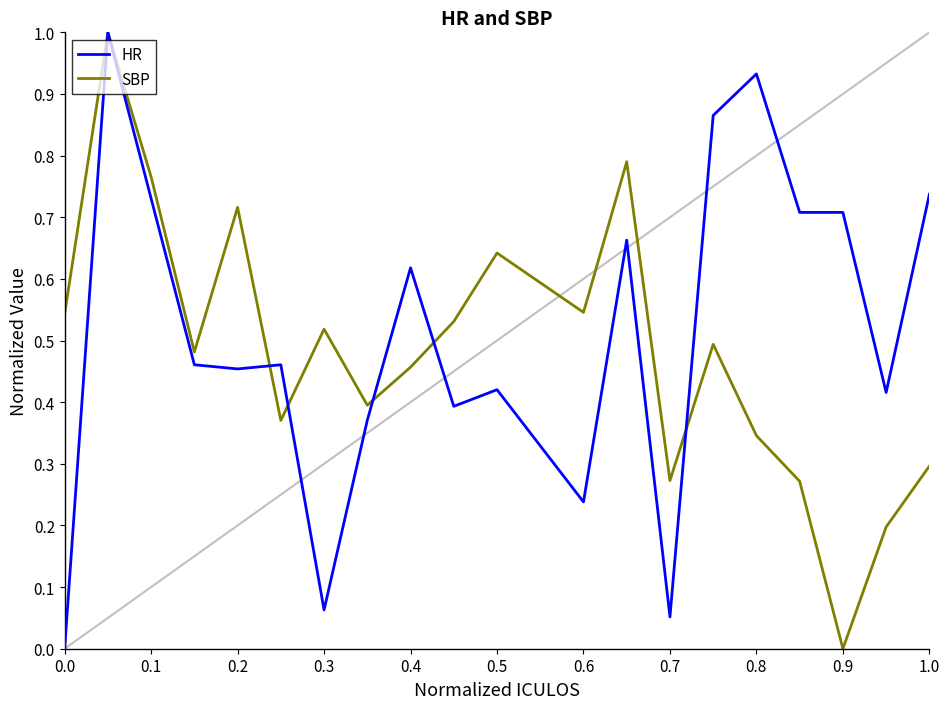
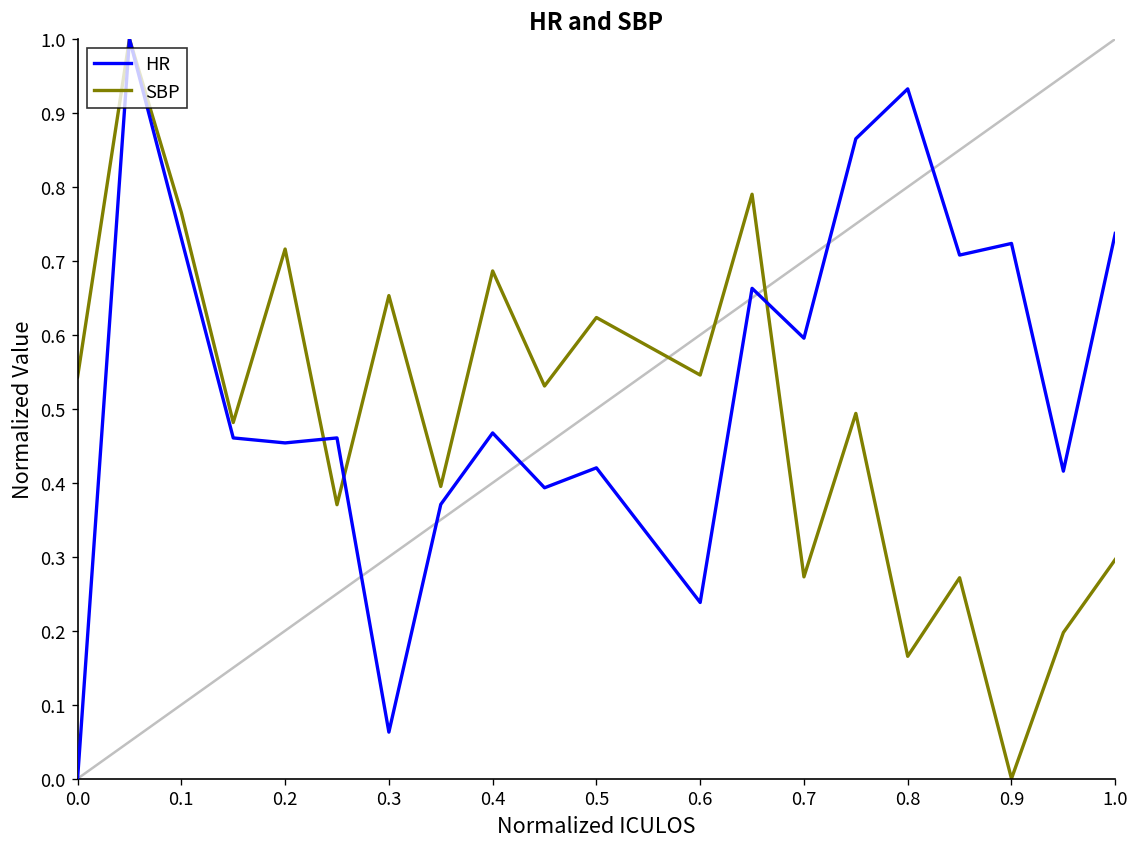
  {
    "HR": {
      "0.1": 0.73,
      "0.2": 0.45,
      "0.3": 0.06,
-     "0.4": 0.62,
+     "0.4": 0.47,
      "0.5": 0.42,
      "0.6": 0.24,
-     "0.7": 0.05,
+     "0.7": 0.60,
      "0.8": 0.93,
-     "0.9": 0.71,
+     "0.9": 0.72,
      "1.0": 0.74
    },
    "SBP": {
      "0.0": 0.54,
      "0.1": 0.77,
      "0.2": 0.72,
-     "0.3": 0.52,
-     "0.4": 0.46,
-     "0.5": 0.64,
+     "0.3": 0.65,
+     "0.4": 0.69,
+     "0.5": 0.62,
      "0.6": 0.55,
      "0.7": 0.27,
-     "0.8": 0.35,
+     "0.8": 0.17,
      "0.9": 0.00,
      "1.0": 0.30
    }
  }
